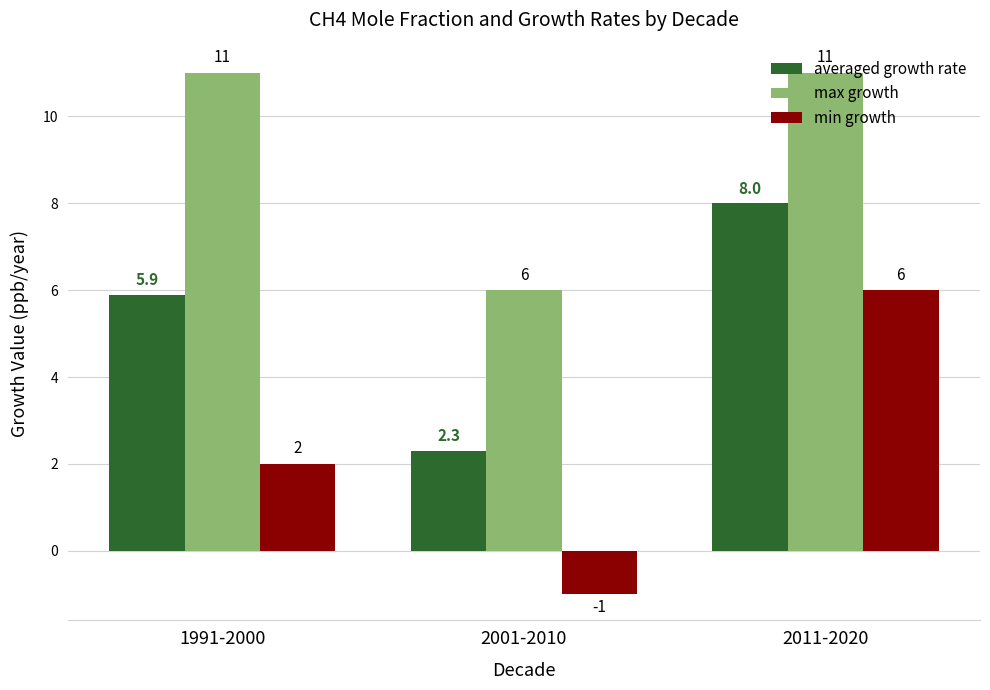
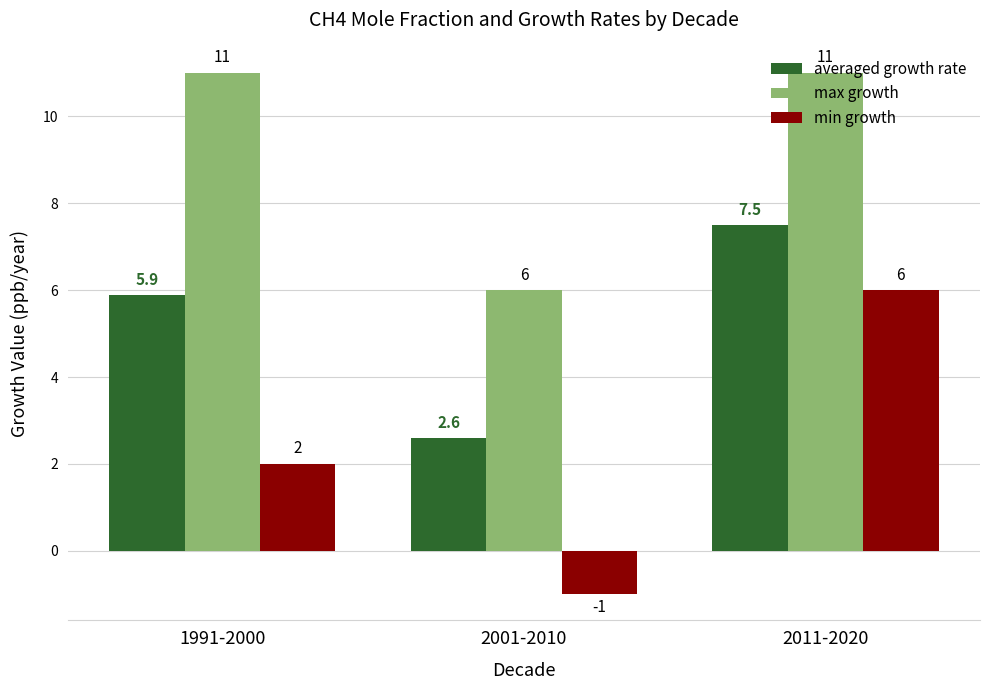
  {
    "averaged growth rate": {
      "1991-2000": 5.9,
-     "2001-2010": 2.3,
-     "2011-2020": 8.0
+     "2001-2010": 2.6,
+     "2011-2020": 7.5
    },
    "max growth": {
      "1991-2000": 11,
      "2001-2010": 6,
      "2011-2020": 11
    },
    "min growth": {
      "1991-2000": 2,
      "2001-2010": -1,
      "2011-2020": 6
    }
  }
